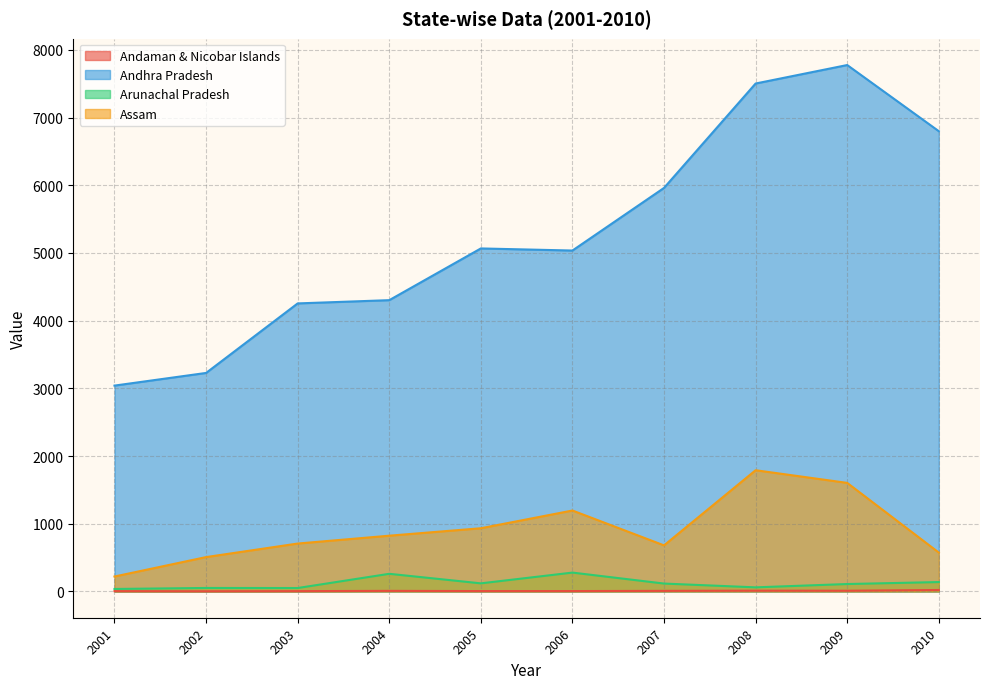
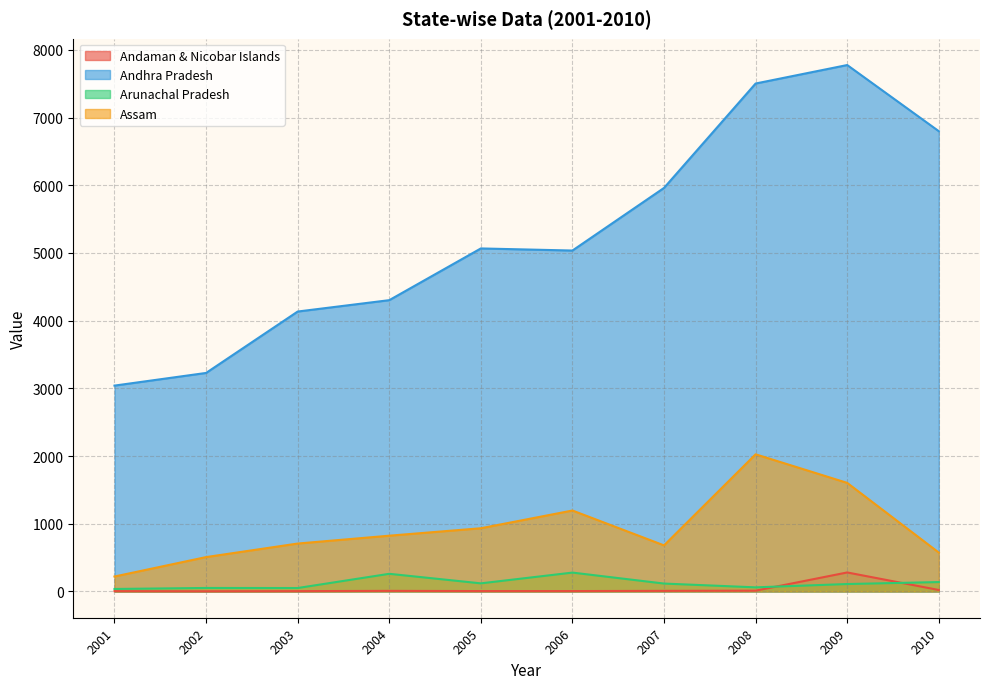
  {
    "Andaman & Nicobar Islands": {
      "2002": 0,
      "2003": 0,
      "2004": 0,
      "2005": 0,
      "2006": 0,
      "2007": 0,
      "2008": 0,
-     "2009": 0,
+     "2009": 300,
      "2010": 0
    },
    "Andhra Pradesh": {
      "2001": 3000,
      "2002": 3200,
-     "2003": 4300,
+     "2003": 4100,
      "2004": 4300,
      "2005": 5100,
      "2006": 5000,
      "2007": 6000,
      "2008": 7500,
      "2009": 7800,
      "2010": 6800
    },
    "Arunachal Pradesh": {
      "2002": 100,
      "2003": 100,
      "2004": 300,
      "2005": 100,
      "2006": 300,
      "2007": 100,
      "2008": 100,
      "2009": 100,
      "2010": 100
    },
    "Assam": {
      "2001": 200,
      "2002": 500,
      "2003": 700,
      "2004": 800,
      "2005": 900,
      "2006": 1200,
      "2007": 700,
-     "2008": 1800,
+     "2008": 2000,
      "2009": 1600,
      "2010": 600
    }
  }
